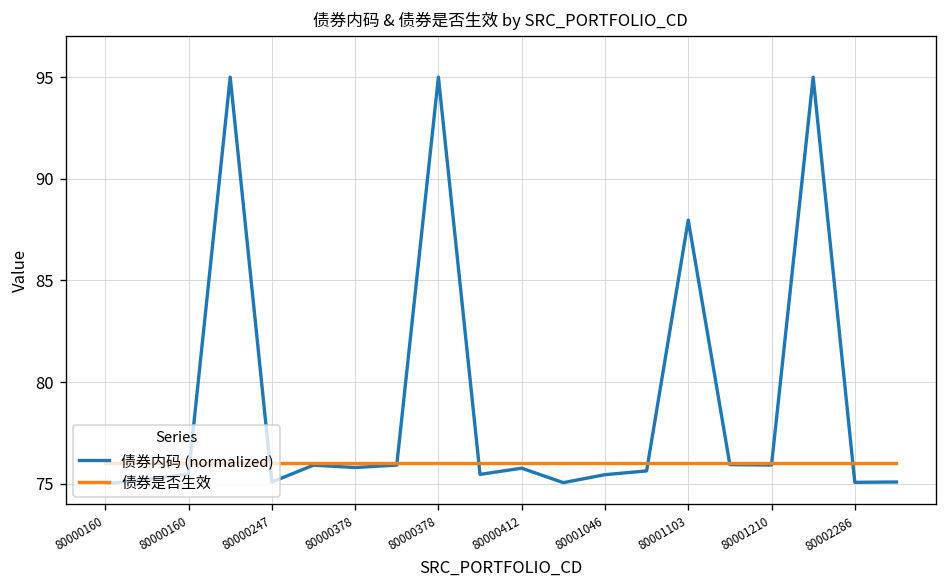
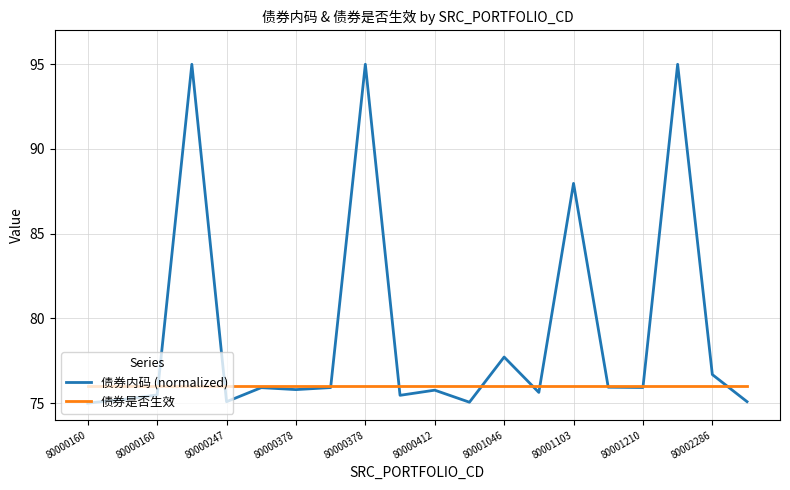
  {
    "债券内码 (normalized)": {
      "80000412": 75.8,
-     "80001046": 75.4,
+     "80001046": 77.7,
      "80001103": 88.0,
-     "80002286": 75.1
+     "80002286": 76.7
    },
    "债券是否生效": {
      "80000412": 76.0,
      "80001046": 76.0,
      "80001103": 76.0,
      "80002286": 76.0
    }
  }
